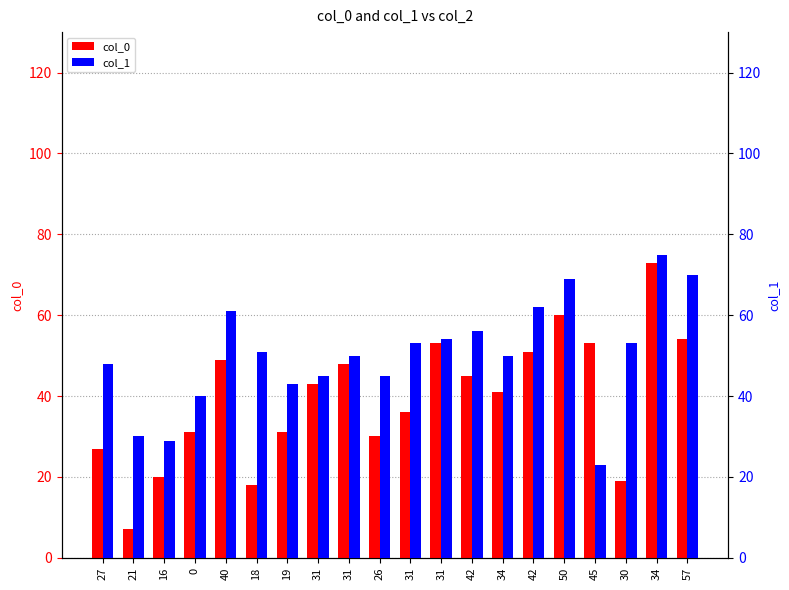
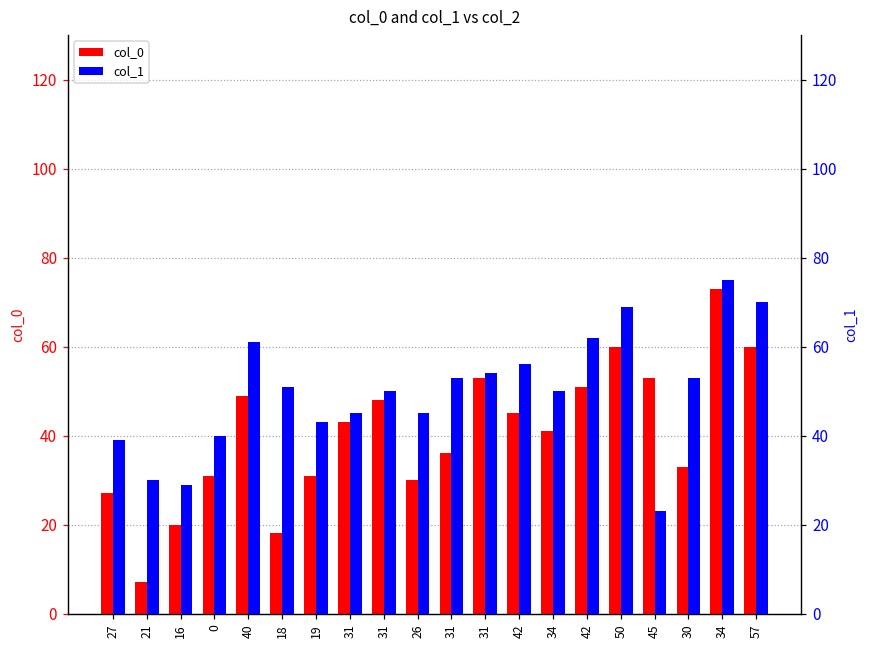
  {
    "col_0": {
      "27": 27,
      "21": 7,
      "16": 20,
      "0": 31,
      "40": 49,
      "18": 18,
      "19": 31,
      "26": 30,
      "50": 60,
      "45": 53,
-     "30": 19,
-     "57": 54
+     "30": 33,
+     "57": 60
    },
    "col_1": {
-     "27": 48,
+     "27": 39,
      "21": 30,
      "16": 29,
      "0": 40,
      "40": 61,
      "18": 51,
      "19": 43,
      "26": 45,
      "50": 69,
      "45": 23,
      "30": 53,
      "57": 70
    }
  }
